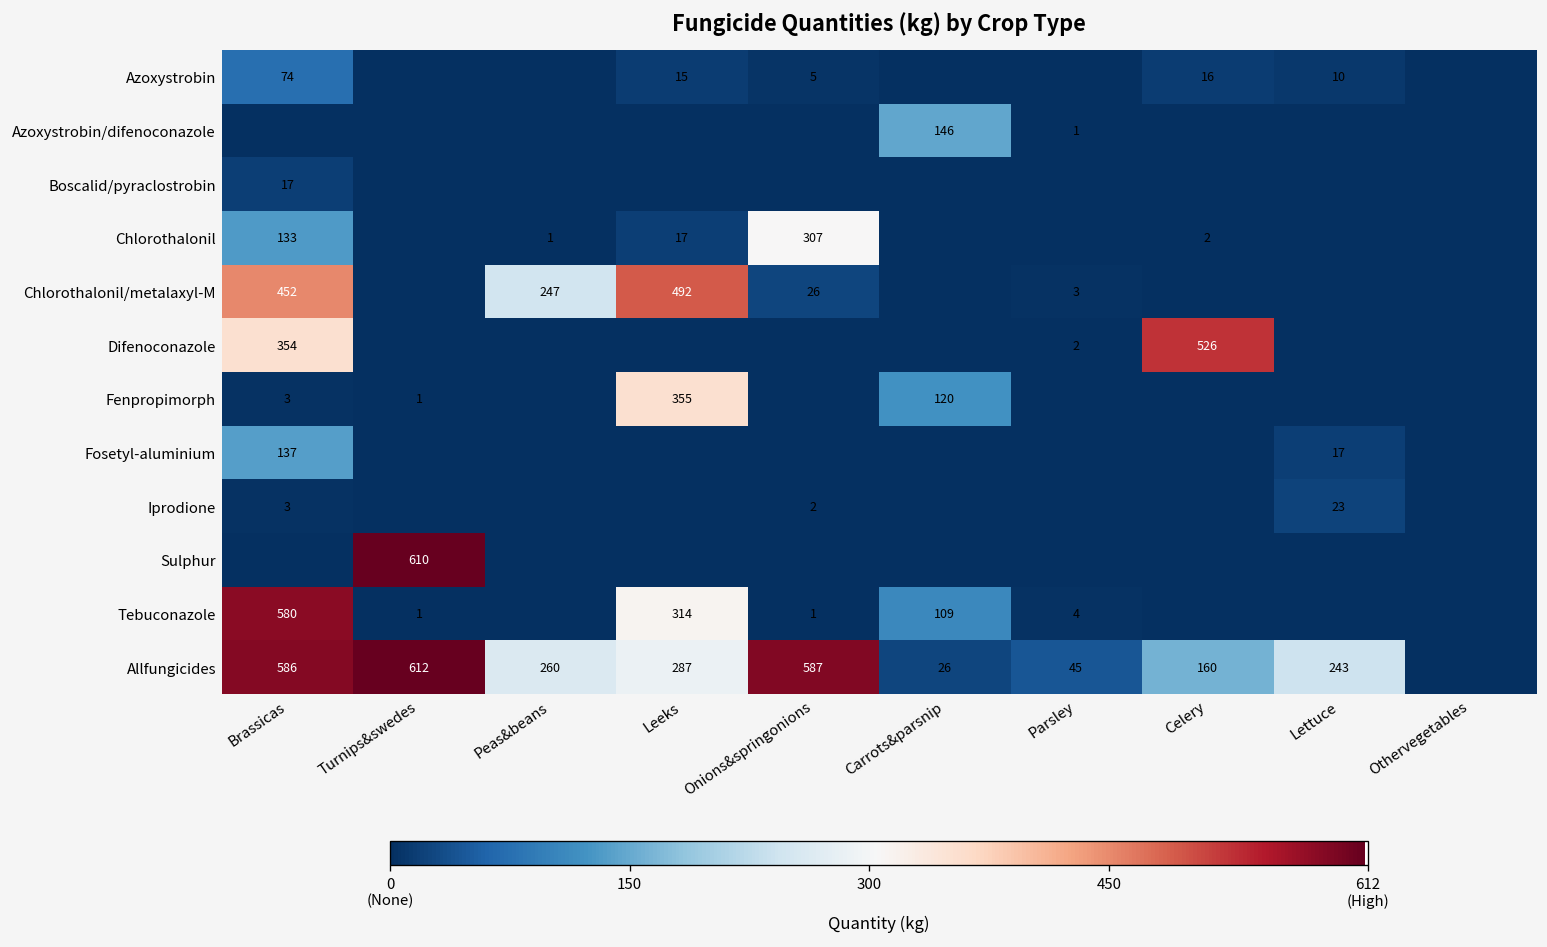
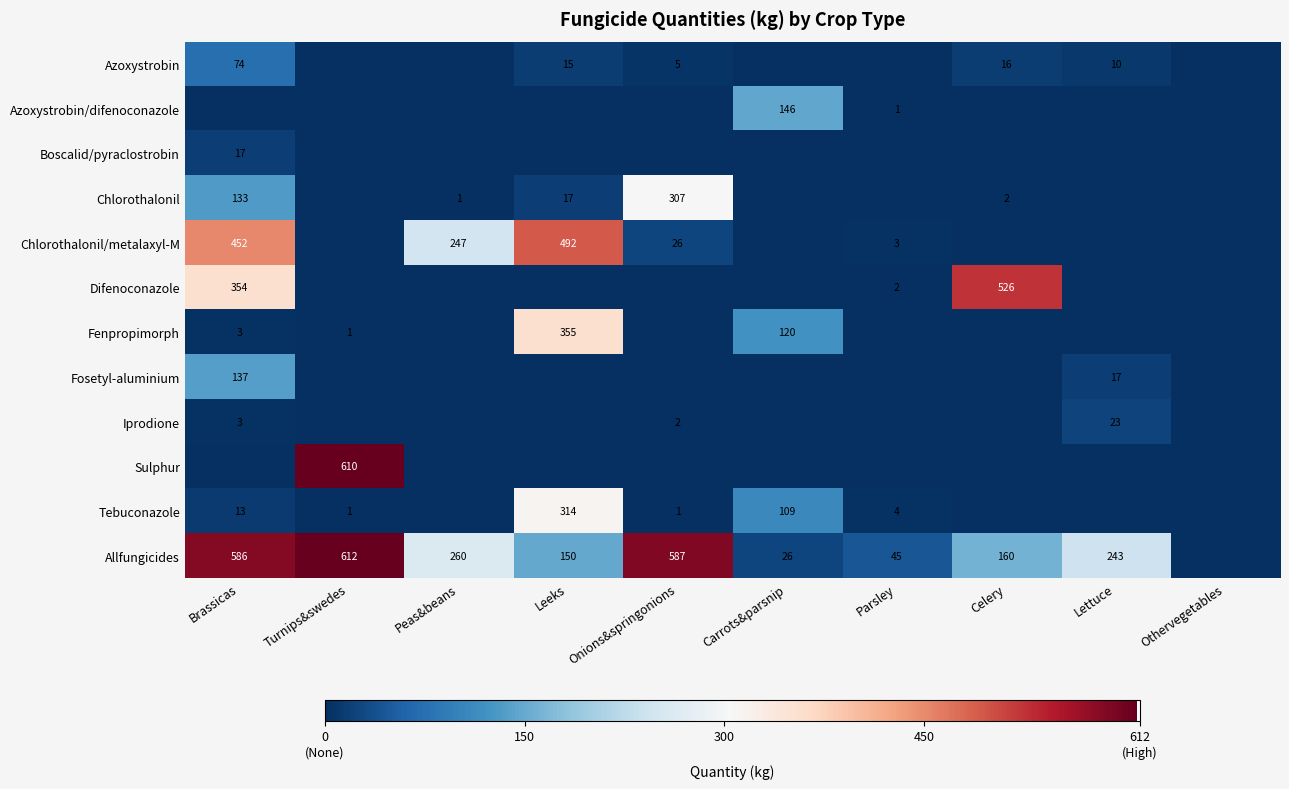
  {
    "Azoxystrobin": {
      "Brassicas": 74,
      "Leeks": 15,
      "Onions&springonions": 5,
      "Celery": 16,
      "Lettuce": 10
    },
    "Azoxystrobin/difenoconazole": {
      "Carrots&parsnip": 146,
      "Parsley": 1
    },
    "Boscalid/pyraclostrobin": {
      "Brassicas": 17
    },
    "Chlorothalonil": {
      "Brassicas": 133,
      "Peas&beans": 1,
      "Leeks": 17,
      "Onions&springonions": 307,
      "Celery": 2
    },
    "Chlorothalonil/metalaxyl-M": {
      "Brassicas": 452,
      "Peas&beans": 247,
      "Leeks": 492,
      "Onions&springonions": 26,
      "Parsley": 3
    },
    "Difenoconazole": {
      "Brassicas": 354,
      "Parsley": 2,
      "Celery": 526
    },
    "Fenpropimorph": {
      "Brassicas": 3,
      "Turnips&swedes": 1,
      "Leeks": 355,
      "Carrots&parsnip": 120
    },
    "Fosetyl-aluminium": {
      "Brassicas": 137,
      "Lettuce": 17
    },
    "Iprodione": {
      "Brassicas": 3,
      "Onions&springonions": 2,
      "Lettuce": 23
    },
    "Sulphur": {
      "Turnips&swedes": 610
    },
    "Tebuconazole": {
-     "Brassicas": 580,
+     "Brassicas": 13,
      "Turnips&swedes": 1,
      "Leeks": 314,
      "Onions&springonions": 1,
      "Carrots&parsnip": 109,
      "Parsley": 4
    },
    "Allfungicides": {
      "Brassicas": 586,
      "Turnips&swedes": 612,
      "Peas&beans": 260,
-     "Leeks": 287,
+     "Leeks": 150,
      "Onions&springonions": 587,
      "Carrots&parsnip": 26,
      "Parsley": 45,
      "Celery": 160,
      "Lettuce": 243
    }
  }
